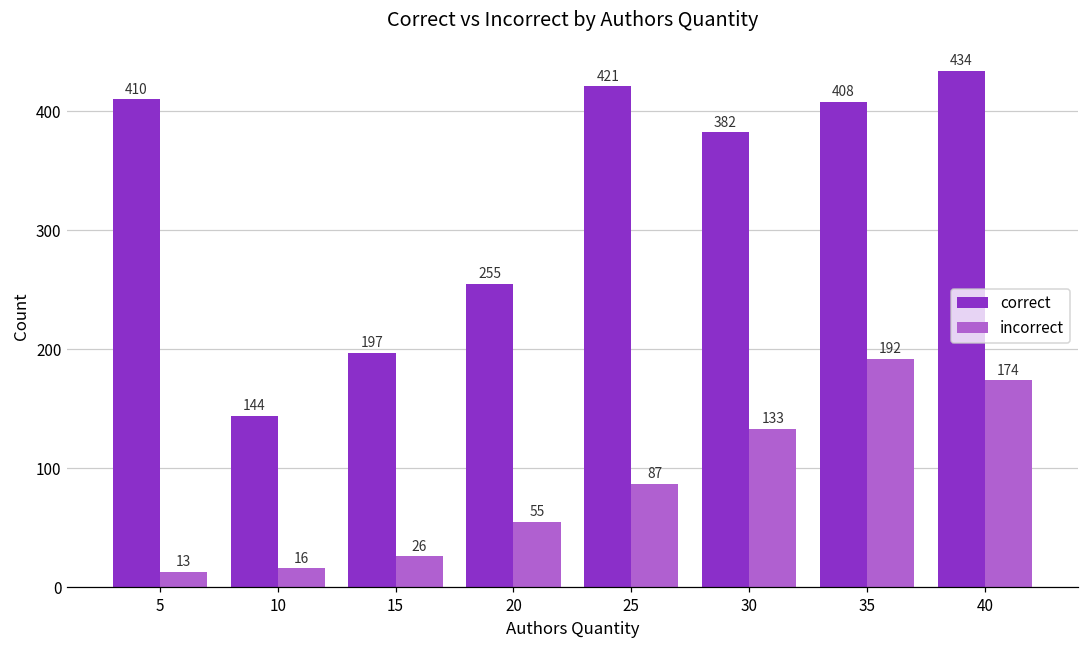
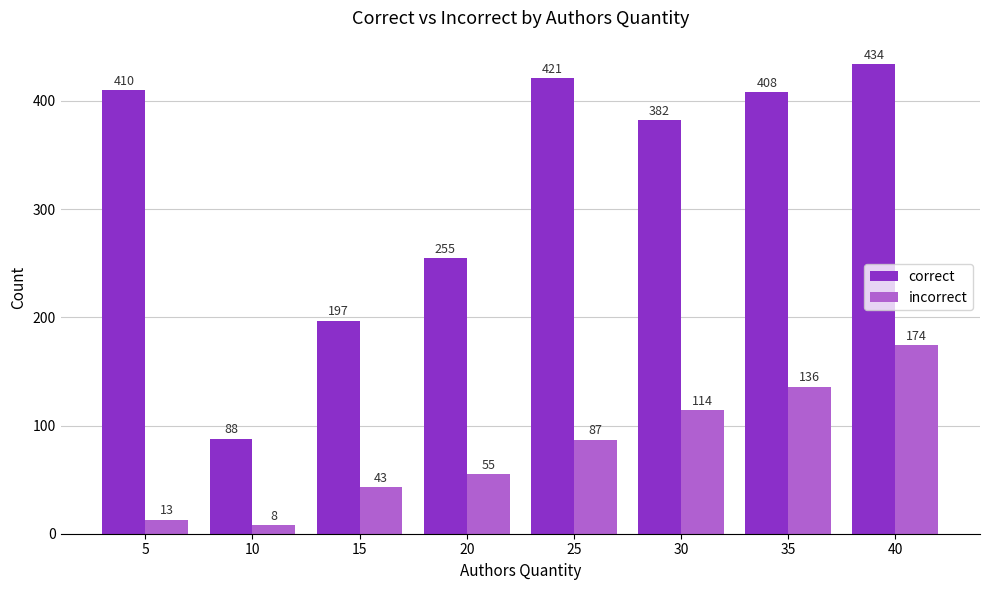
  {
    "correct": {
      "5": 410,
-     "10": 144,
+     "10": 88,
      "15": 197,
      "20": 255,
      "25": 421,
      "30": 382,
      "35": 408,
      "40": 434
    },
    "incorrect": {
      "5": 13,
-     "10": 16,
-     "15": 26,
+     "10": 8,
+     "15": 43,
      "20": 55,
      "25": 87,
-     "30": 133,
-     "35": 192,
+     "30": 114,
+     "35": 136,
      "40": 174
    }
  }
